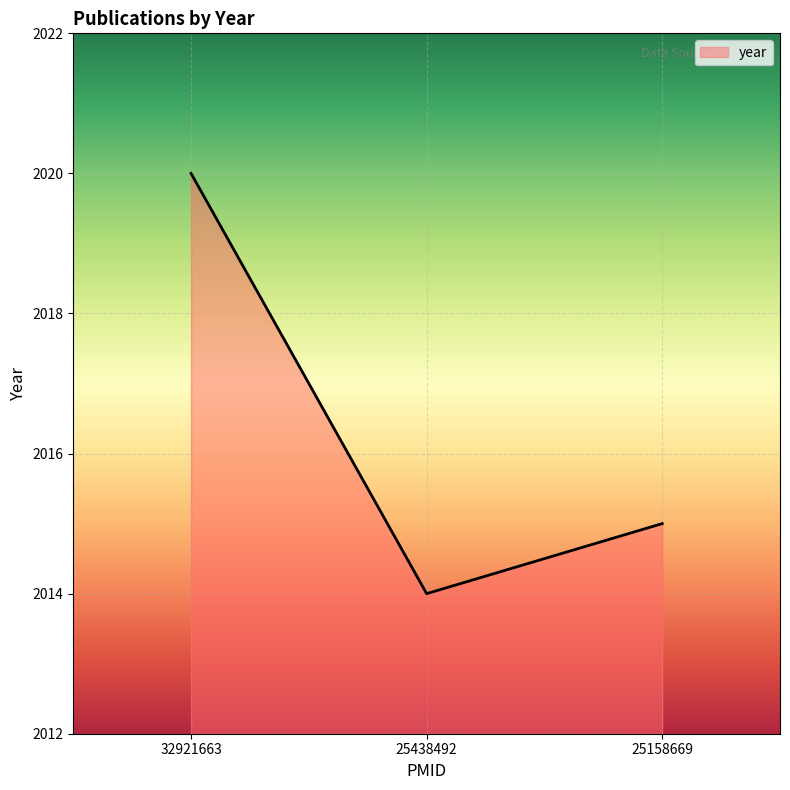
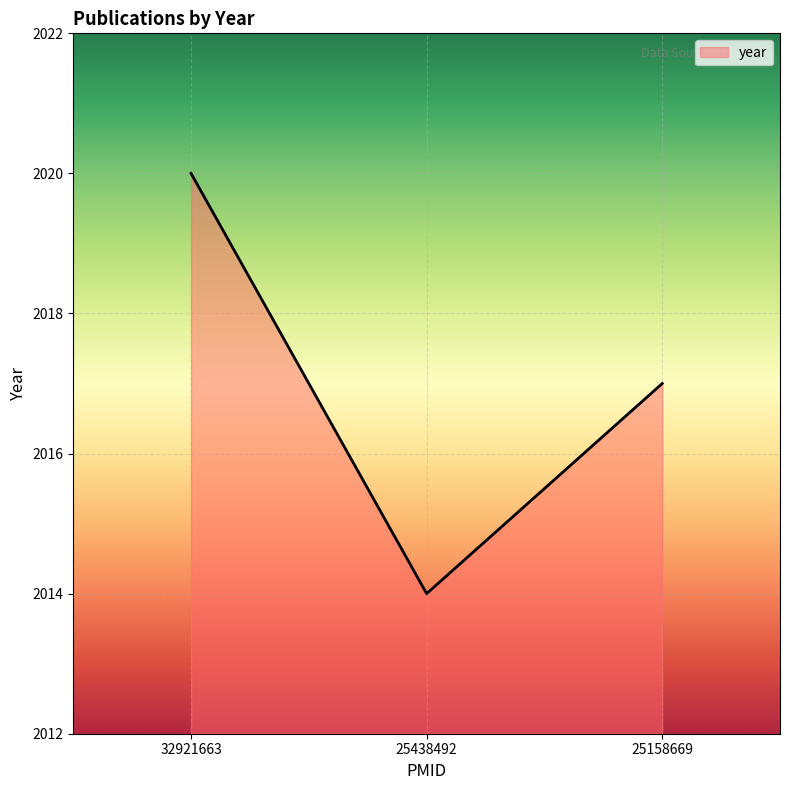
  {
    "32921663": 2020,
    "25438492": 2014,
-   "25158669": 2015
+   "25158669": 2017
  }
